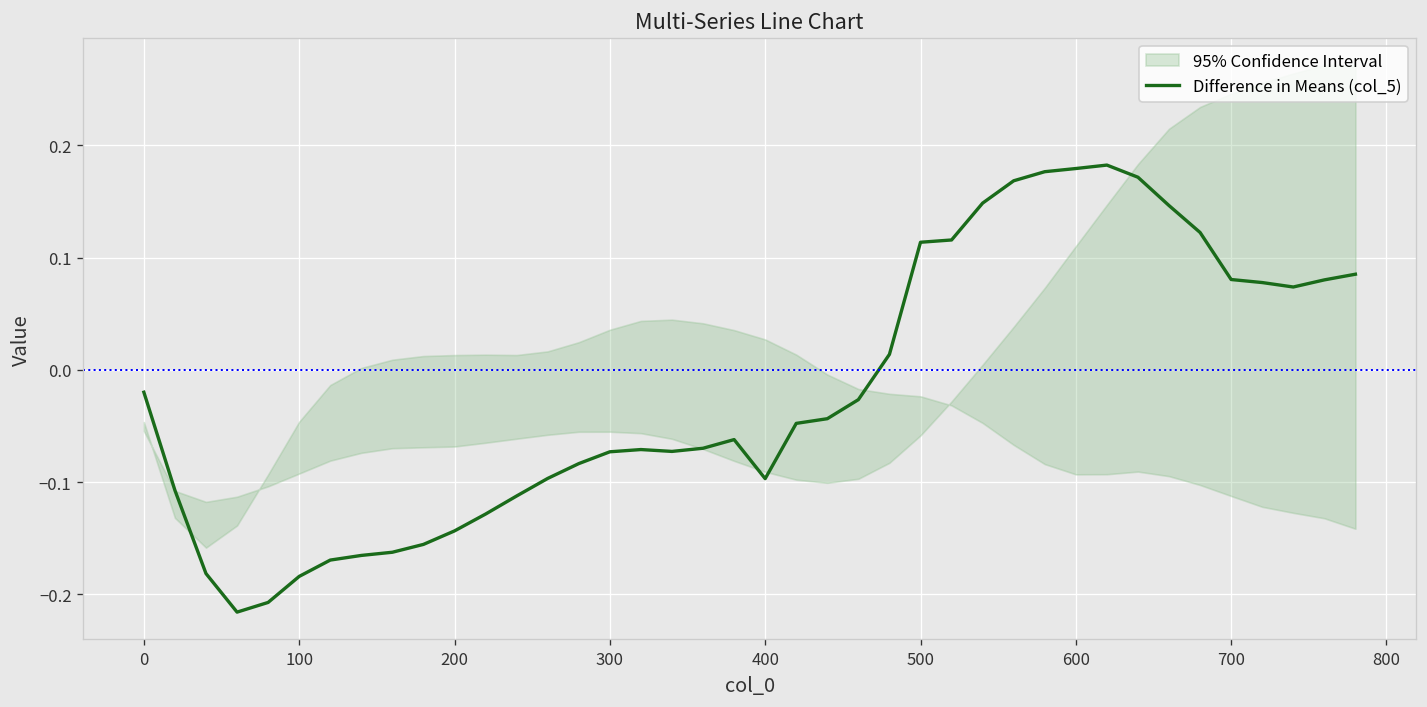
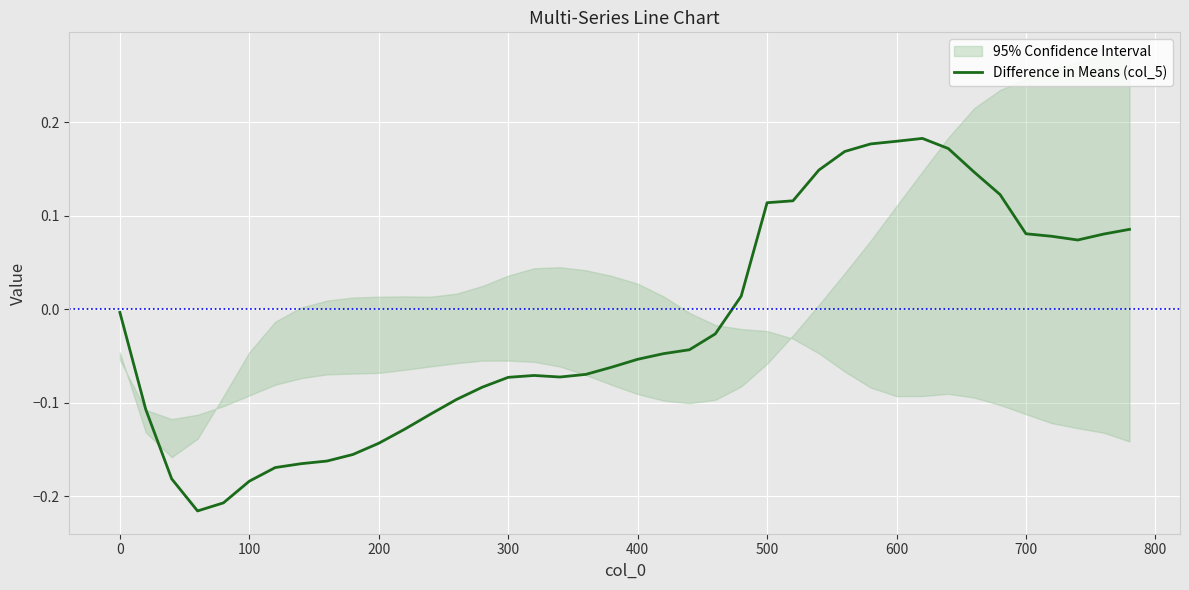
  {
    "Difference in Means (col_5)": {
-     "0": -0.02,
+     "0": 0.00,
      "100": -0.18,
      "200": -0.14,
      "300": -0.07,
-     "400": -0.10,
+     "400": -0.05,
      "500": 0.11,
      "600": 0.18,
      "700": 0.08
    }
  }
